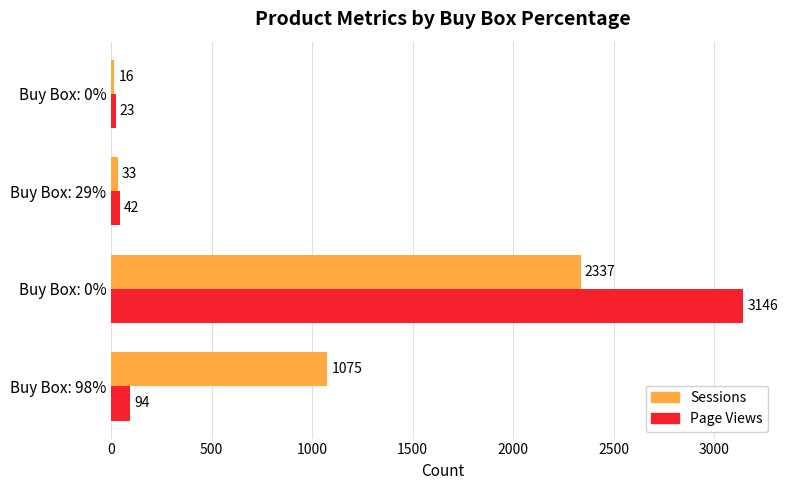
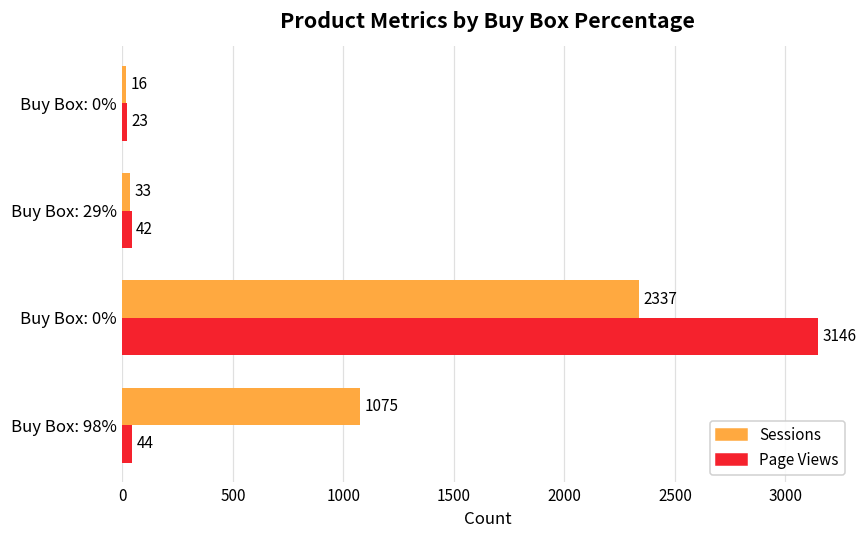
  {
    "Sessions": {
      "Buy Box: 29%": 33,
      "Buy Box: 98%": 1075
    },
    "Page Views": {
      "Buy Box: 29%": 42,
-     "Buy Box: 98%": 94
+     "Buy Box: 98%": 44
    }
  }
